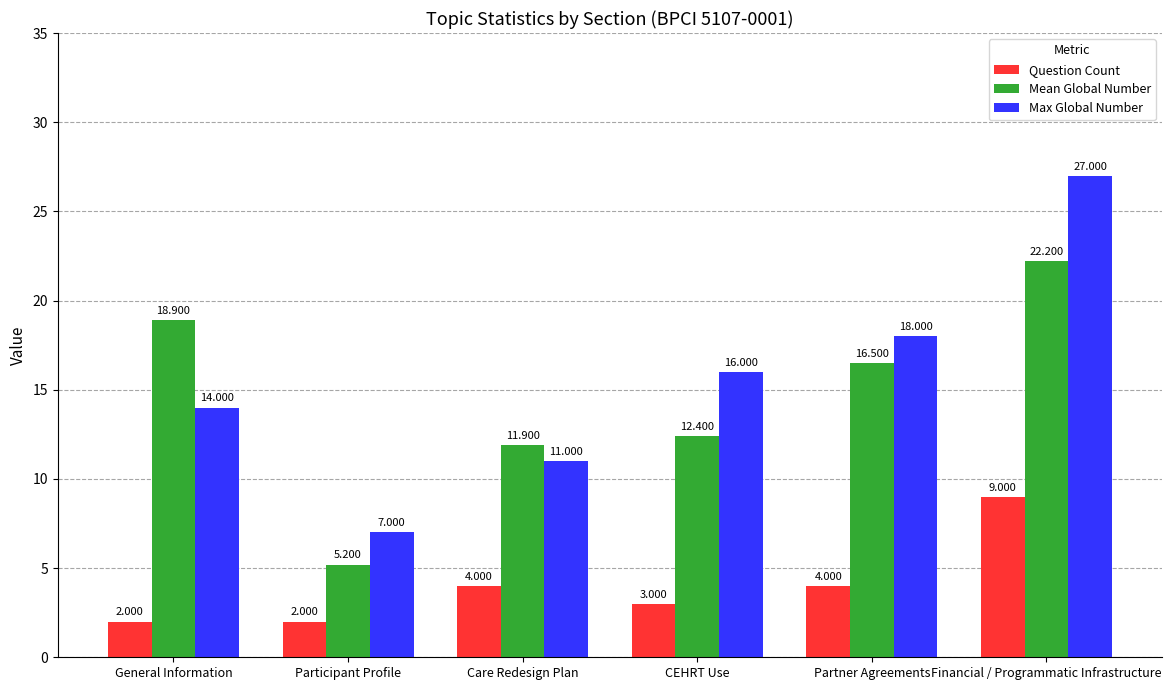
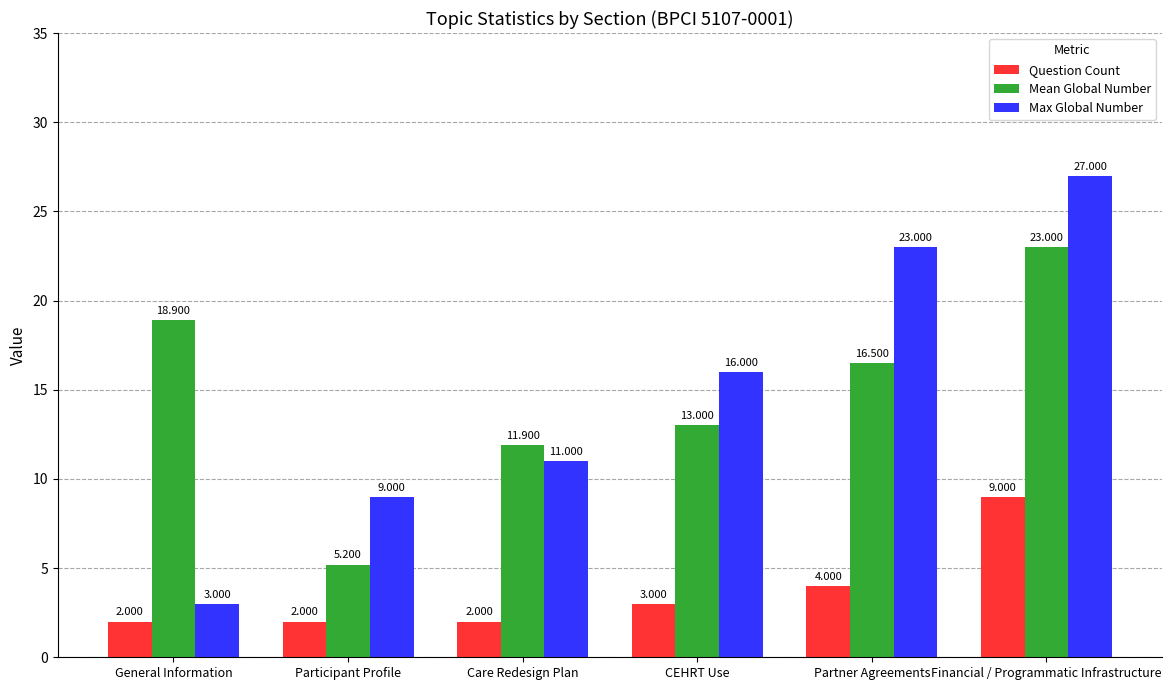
  {
    "Question Count": {
      "General Information": 2.000,
      "Participant Profile": 2.000,
-     "Care Redesign Plan": 4.000,
+     "Care Redesign Plan": 2.000,
      "CEHRT Use": 3.000,
      "Partner Agreements": 4.000,
      "Financial / Programmatic Infrastructure": 9.000
    },
    "Mean Global Number": {
      "General Information": 18.900,
      "Participant Profile": 5.200,
      "Care Redesign Plan": 11.900,
-     "CEHRT Use": 12.400,
+     "CEHRT Use": 13.000,
      "Partner Agreements": 16.500,
-     "Financial / Programmatic Infrastructure": 22.200
+     "Financial / Programmatic Infrastructure": 23.000
    },
    "Max Global Number": {
-     "General Information": 14.000,
-     "Participant Profile": 7.000,
+     "General Information": 3.000,
+     "Participant Profile": 9.000,
      "Care Redesign Plan": 11.000,
      "CEHRT Use": 16.000,
-     "Partner Agreements": 18.000,
+     "Partner Agreements": 23.000,
      "Financial / Programmatic Infrastructure": 27.000
    }
  }
